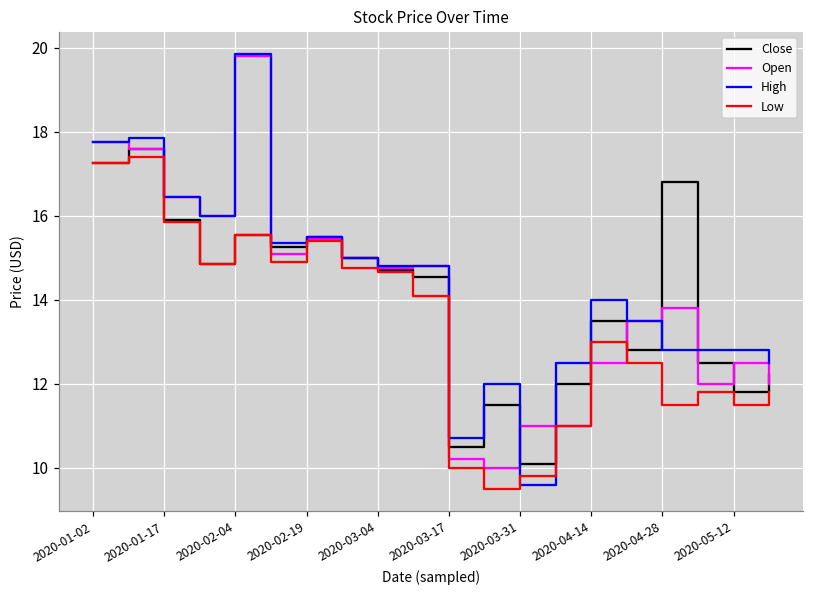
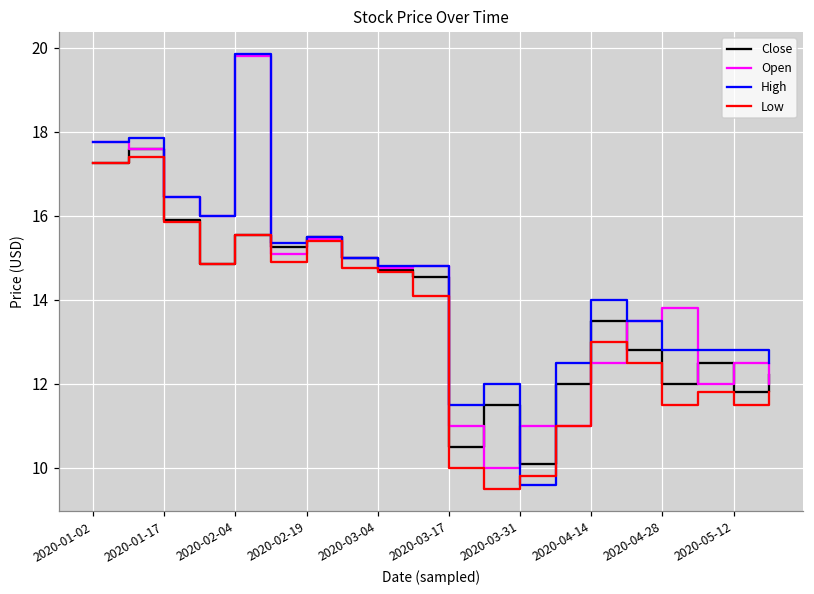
  {
    "Close": {
      "2020-03-17": 10.5,
      "2020-03-31": 10.1,
      "2020-04-14": 13.5,
-     "2020-04-28": 16.8,
+     "2020-04-28": 12.0,
      "2020-05-12": 11.8
    },
    "Open": {
-     "2020-03-17": 10.2,
+     "2020-03-17": 11.0,
      "2020-03-31": 11.0,
      "2020-04-14": 12.5,
      "2020-04-28": 13.8,
      "2020-05-12": 12.5
    },
    "High": {
-     "2020-03-17": 10.7,
+     "2020-03-17": 11.5,
      "2020-03-31": 9.6,
      "2020-04-14": 14.0,
      "2020-04-28": 12.8,
      "2020-05-12": 12.8
    },
    "Low": {
      "2020-03-17": 10.0,
      "2020-03-31": 9.8,
      "2020-04-14": 13.0,
      "2020-04-28": 11.5,
      "2020-05-12": 11.5
    }
  }
